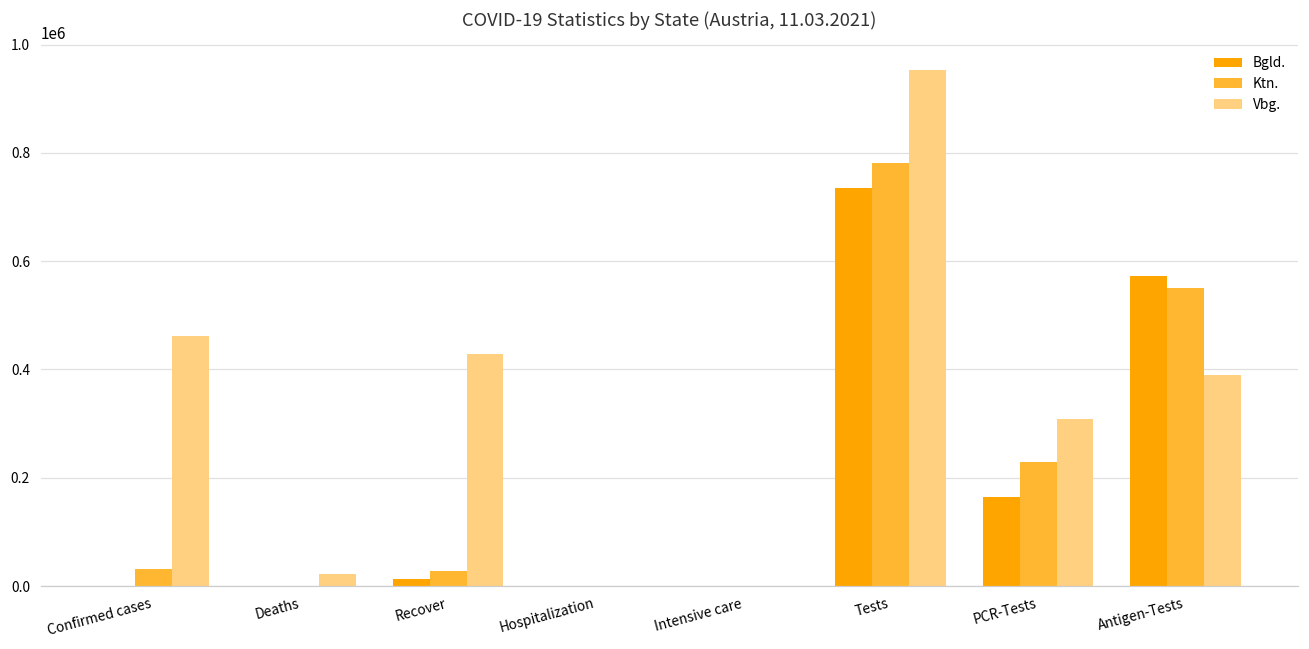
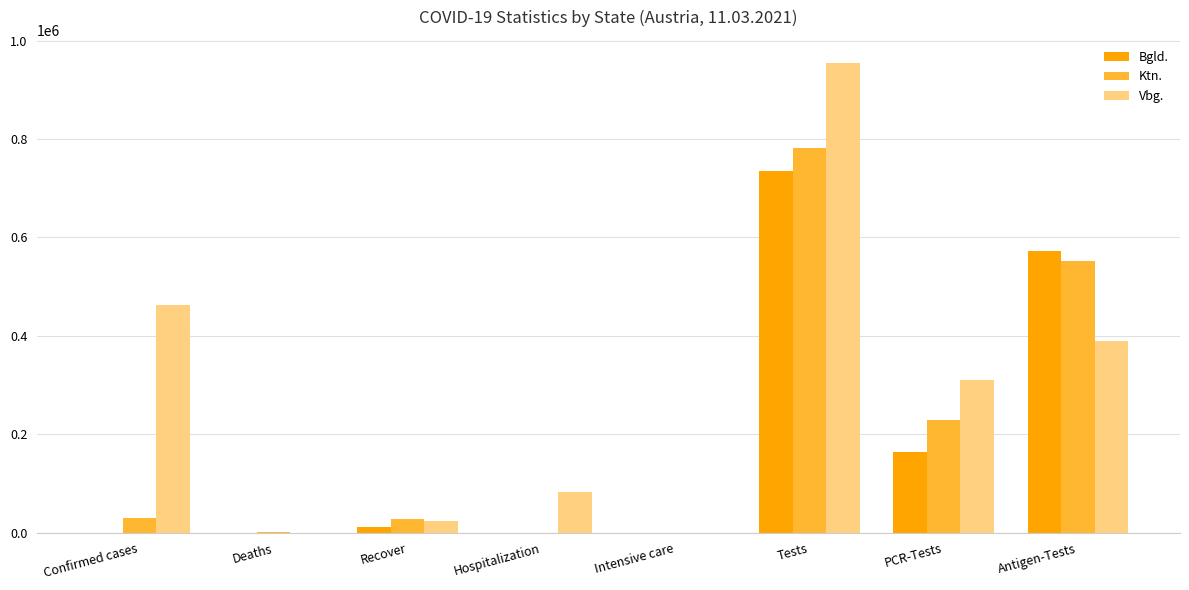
  {
    "Vbg.": {
      "Confirmed cases": 460000,
-     "Deaths": 20000,
-     "Recover": 430000,
-     "Hospitalization": 0,
+     "Deaths": 0,
+     "Recover": 20000,
+     "Hospitalization": 80000,
      "Tests": 950000,
      "PCR-Tests": 310000,
      "Antigen-Tests": 390000
    }
  }
